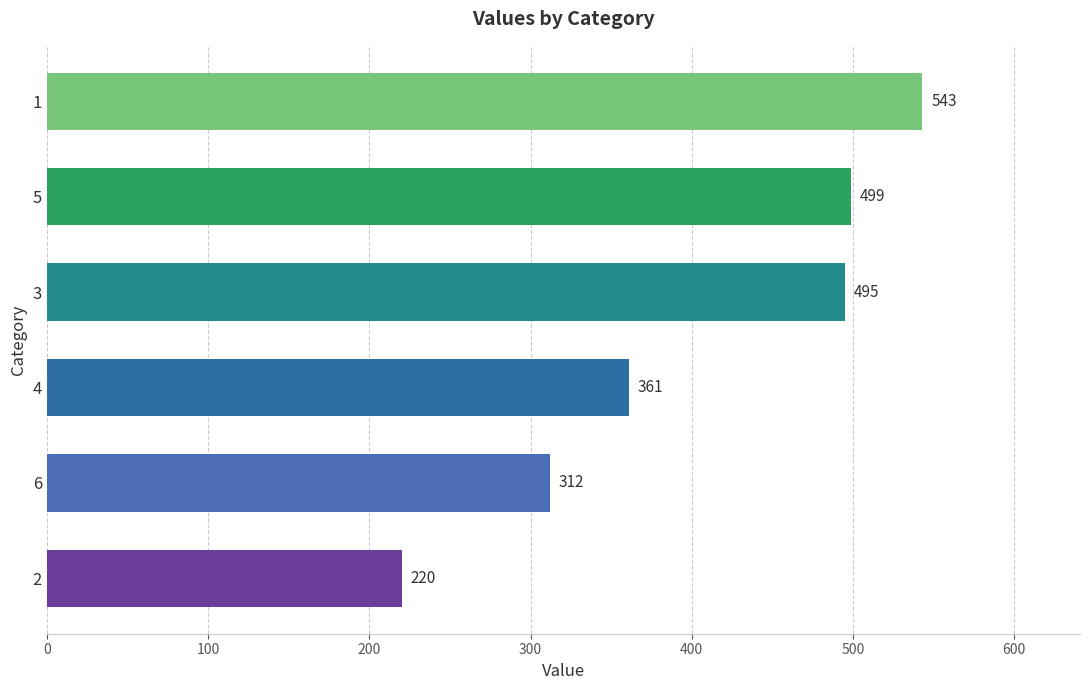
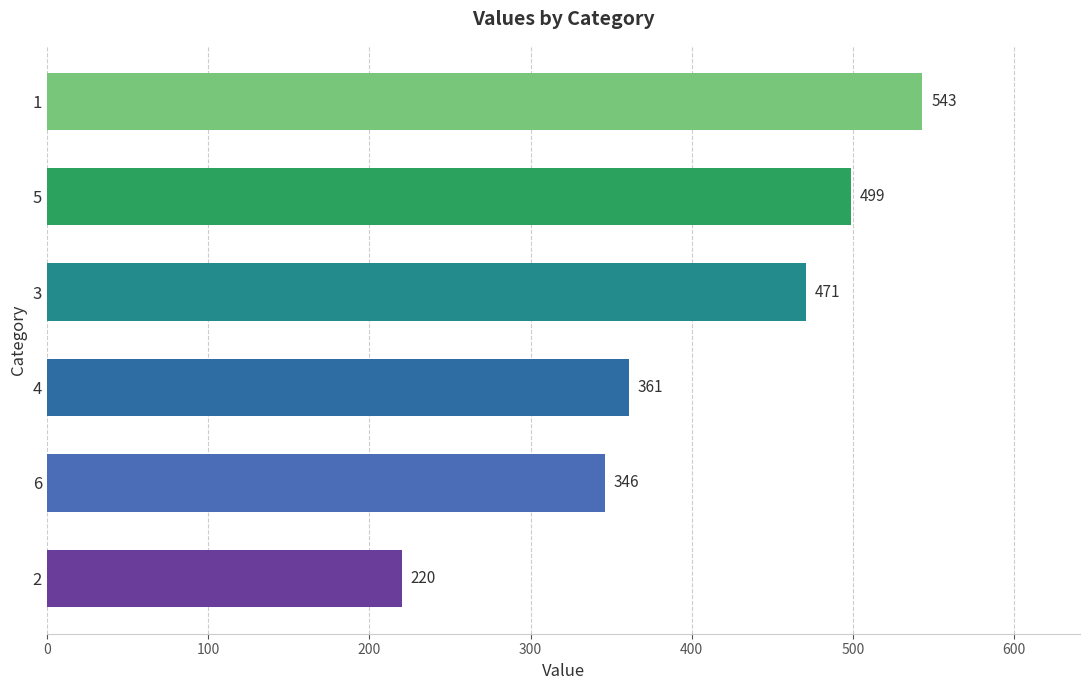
  {
    "1": 543,
    "5": 499,
-   "3": 495,
+   "3": 471,
    "4": 361,
-   "6": 312,
+   "6": 346,
    "2": 220
  }
